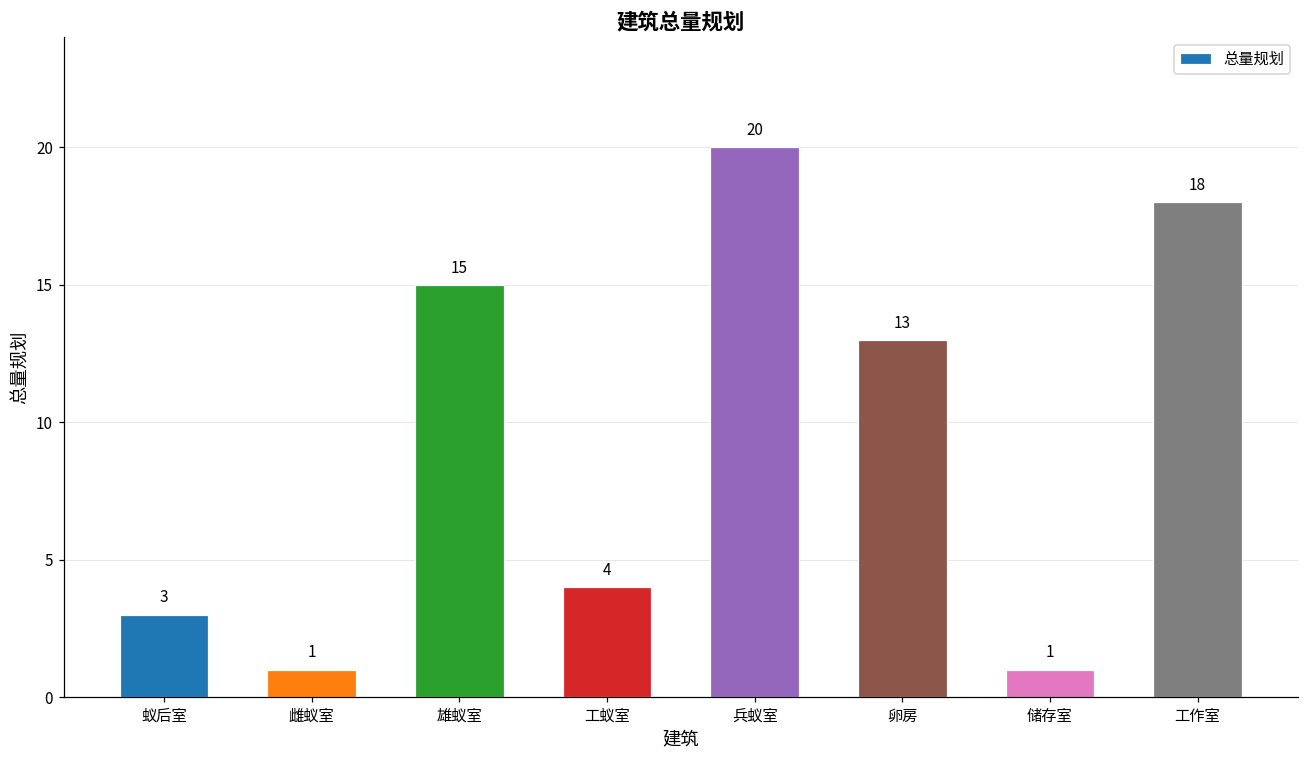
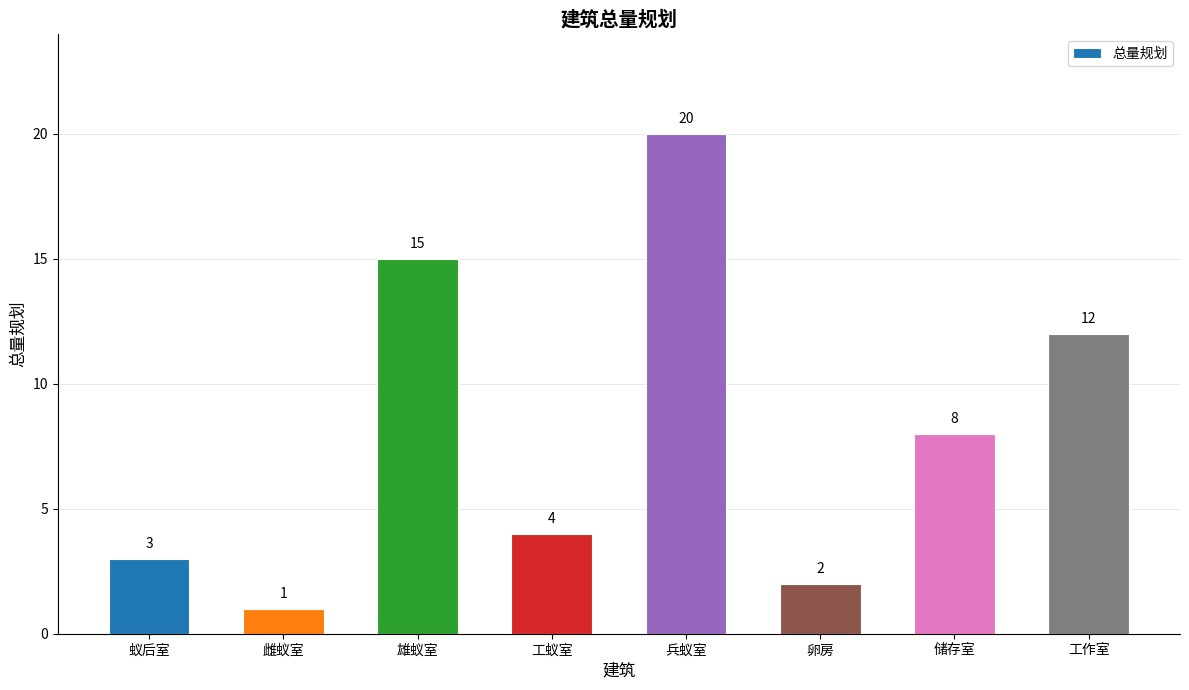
  {
    "蚁后室": 3,
    "雌蚁室": 1,
    "雄蚁室": 15,
    "工蚁室": 4,
    "兵蚁室": 20,
-   "卵房": 13,
-   "储存室": 1,
-   "工作室": 18
+   "卵房": 2,
+   "储存室": 8,
+   "工作室": 12
  }
